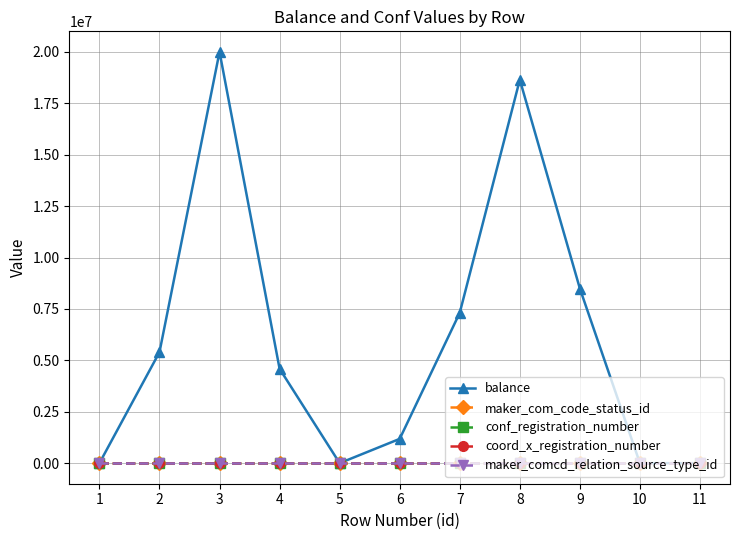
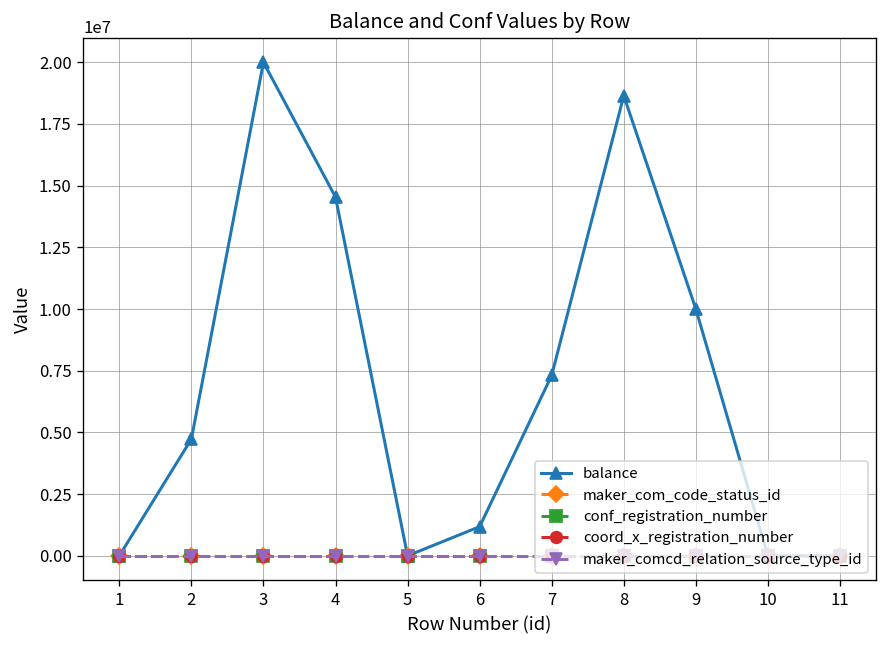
  {
    "balance": {
-     "2": 5400000,
+     "2": 4700000,
      "3": 20000000,
-     "4": 4600000,
+     "4": 14500000,
      "6": 1200000,
      "7": 7300000,
      "8": 18600000,
-     "9": 8500000
+     "9": 10000000
    },
    "maker_comcd_relation_source_type_id": {
      "2": 0,
      "3": 0,
      "4": 0,
      "6": 0
    }
  }
